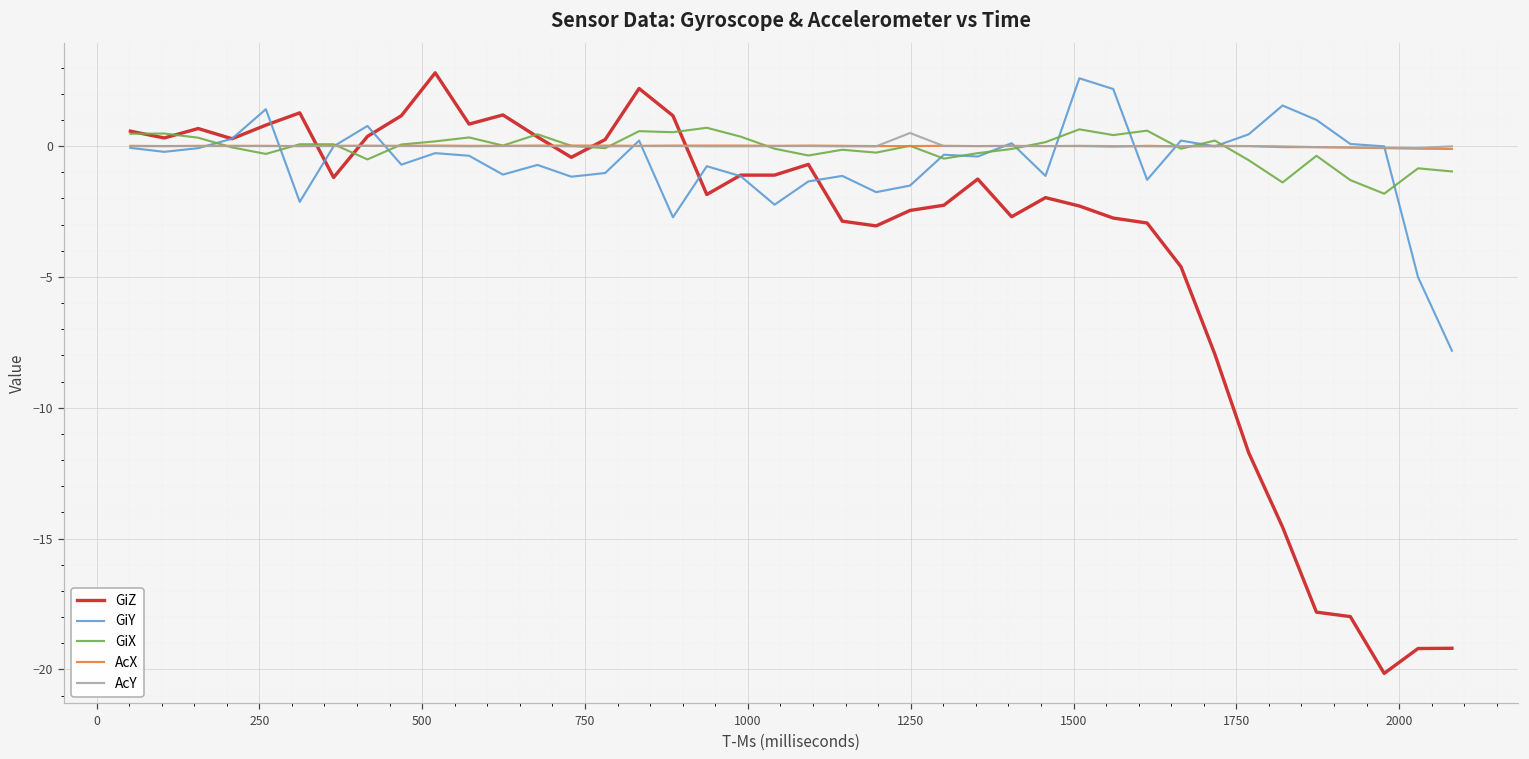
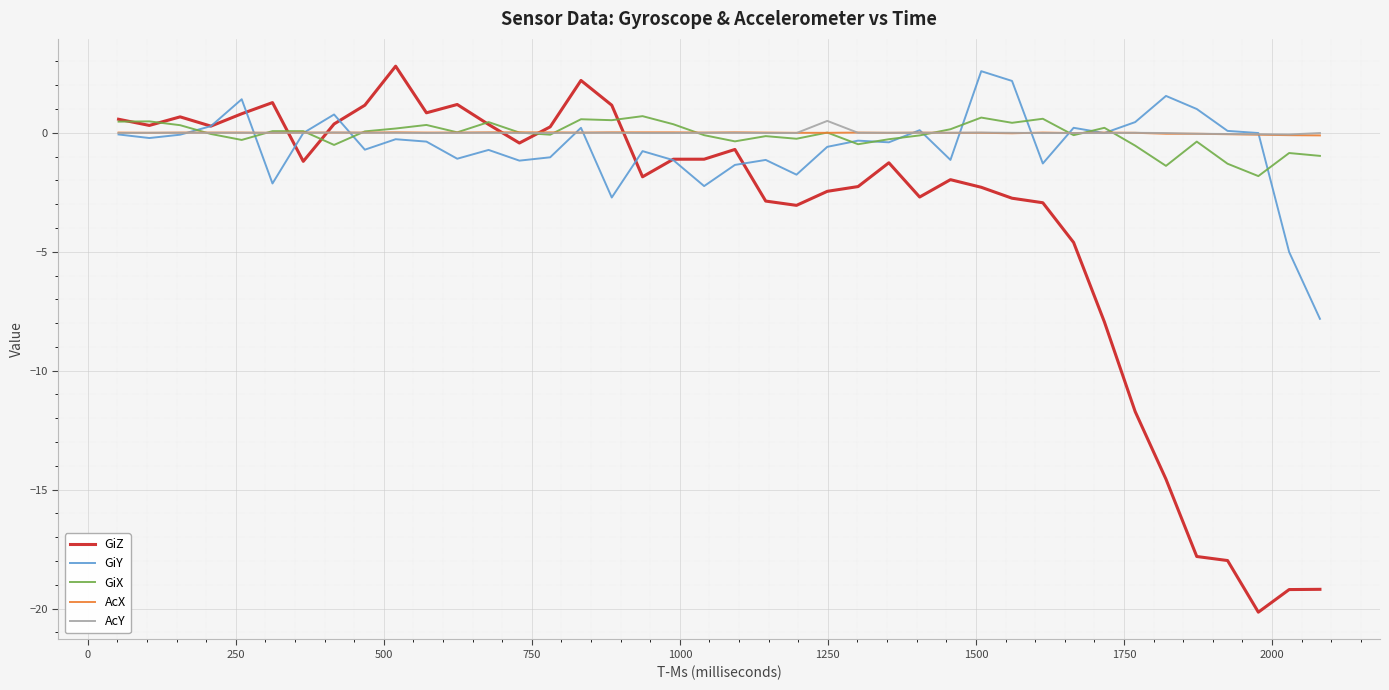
  {
    "GiZ": {
      "1250": -2.5
    },
    "GiY": {
-     "1250": -1.5
+     "1250": -0.6
    },
    "AcY": {
      "1250": 0.5
    }
  }
